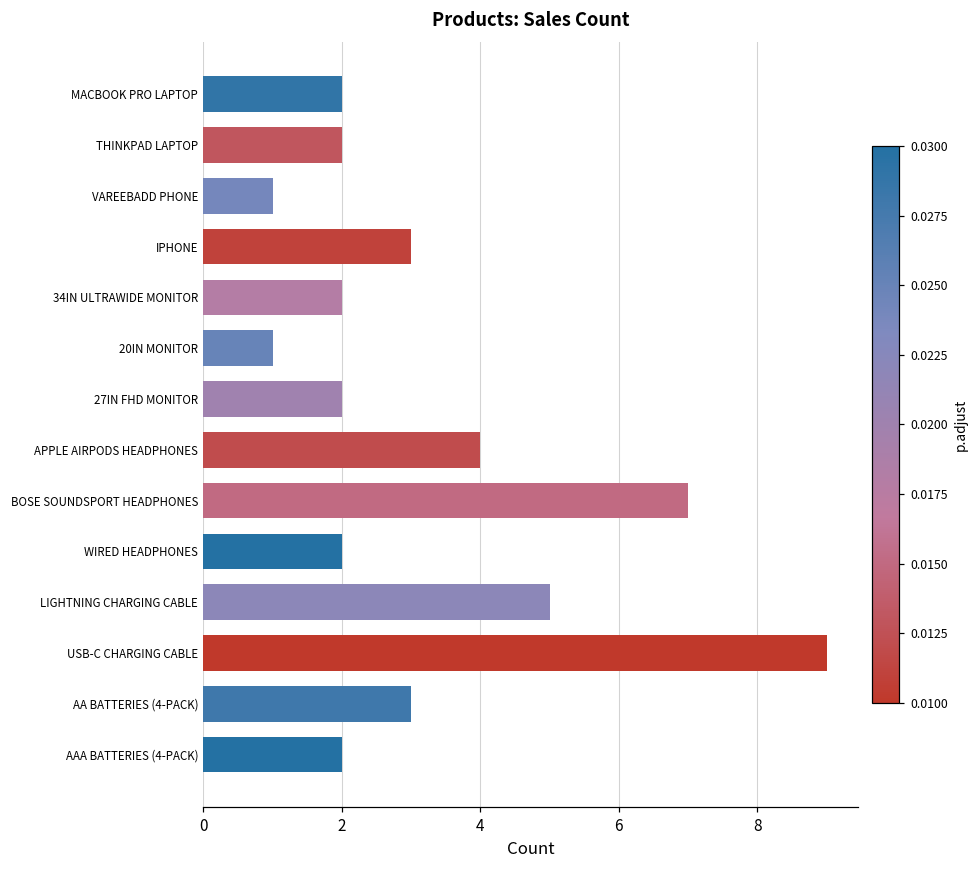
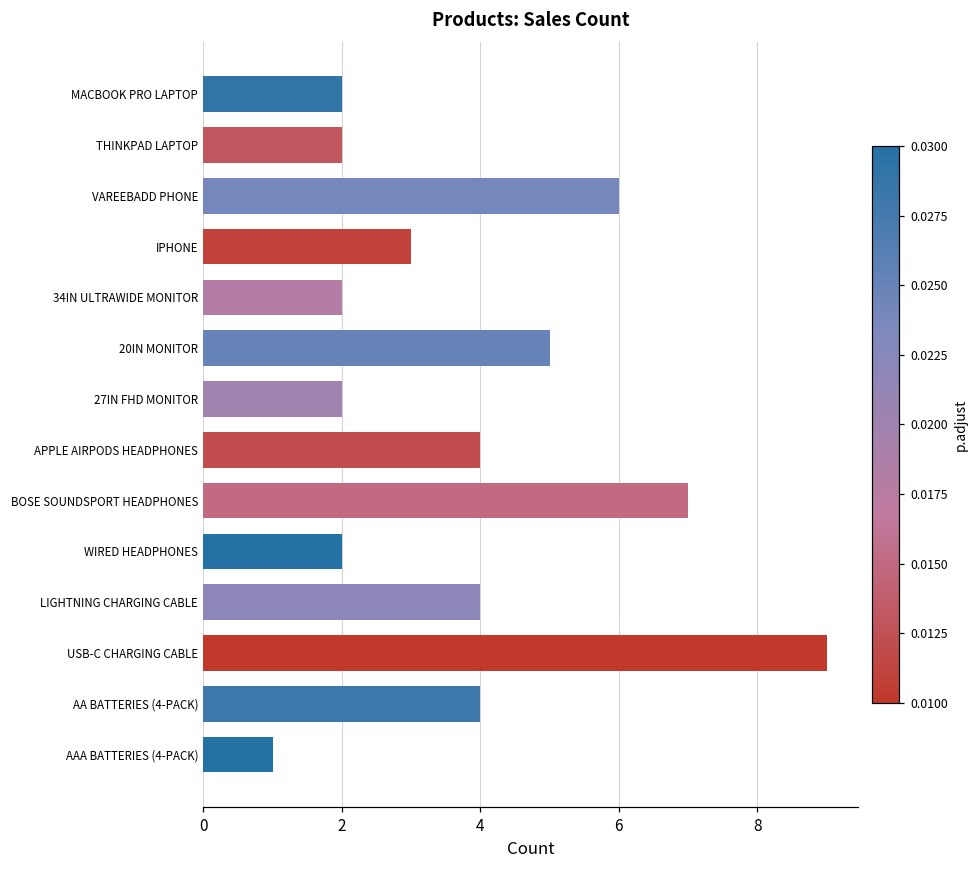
  {
    "MACBOOK PRO LAPTOP": 2,
    "THINKPAD LAPTOP": 2,
-   "VAREEBADD PHONE": 1,
+   "VAREEBADD PHONE": 6,
    "IPHONE": 3,
    "34IN ULTRAWIDE MONITOR": 2,
-   "20IN MONITOR": 1,
+   "20IN MONITOR": 5,
    "27IN FHD MONITOR": 2,
    "APPLE AIRPODS HEADPHONES": 4,
    "BOSE SOUNDSPORT HEADPHONES": 7,
    "WIRED HEADPHONES": 2,
-   "LIGHTNING CHARGING CABLE": 5,
+   "LIGHTNING CHARGING CABLE": 4,
    "USB-C CHARGING CABLE": 9,
-   "AA BATTERIES (4-PACK)": 3,
-   "AAA BATTERIES (4-PACK)": 2
+   "AA BATTERIES (4-PACK)": 4,
+   "AAA BATTERIES (4-PACK)": 1
  }
